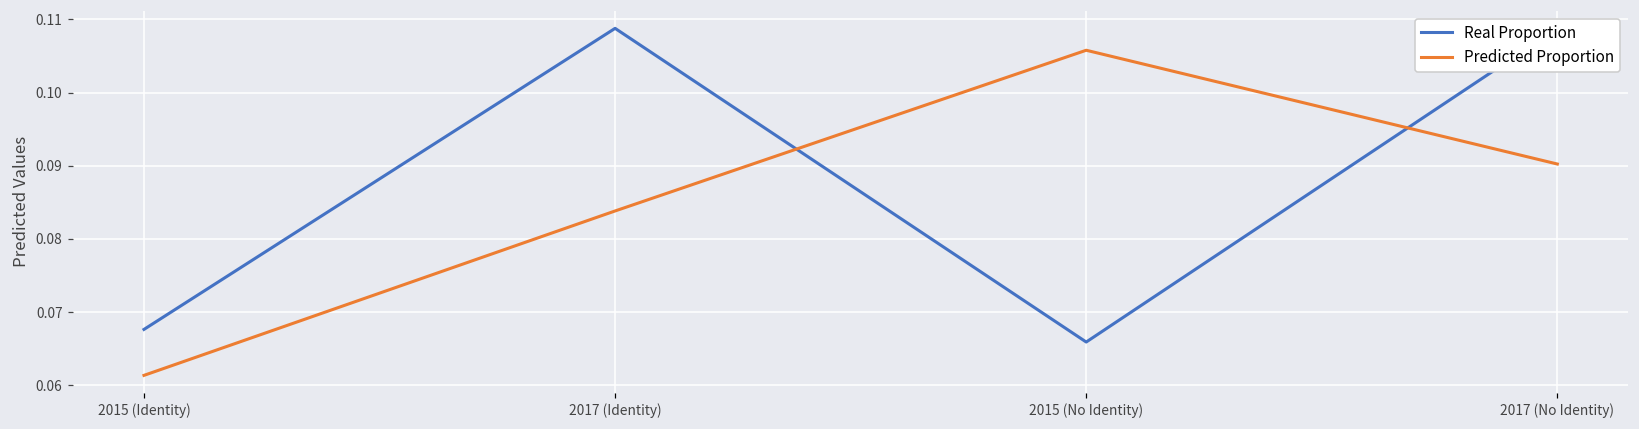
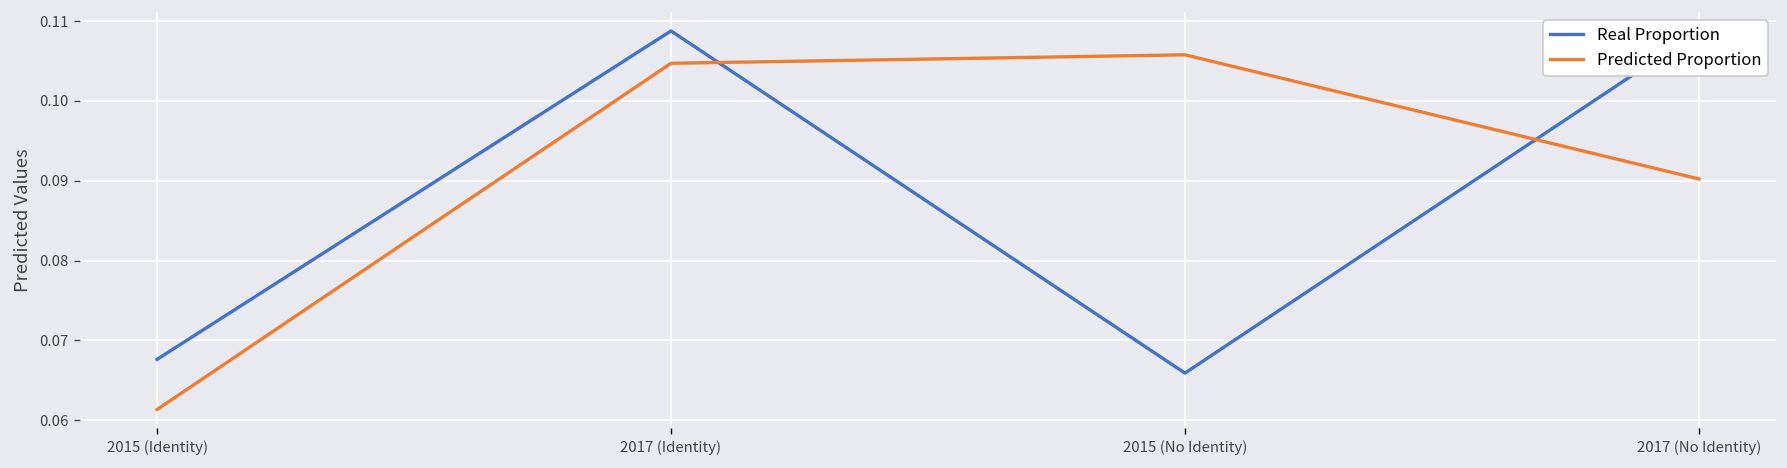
  {
    "Real Proportion": {
      "2015 (Identity)": 0.068,
      "2017 (Identity)": 0.109,
      "2015 (No Identity)": 0.066
    },
    "Predicted Proportion": {
      "2015 (Identity)": 0.061,
-     "2017 (Identity)": 0.084,
+     "2017 (Identity)": 0.105,
      "2015 (No Identity)": 0.106,
      "2017 (No Identity)": 0.090
    }
  }
